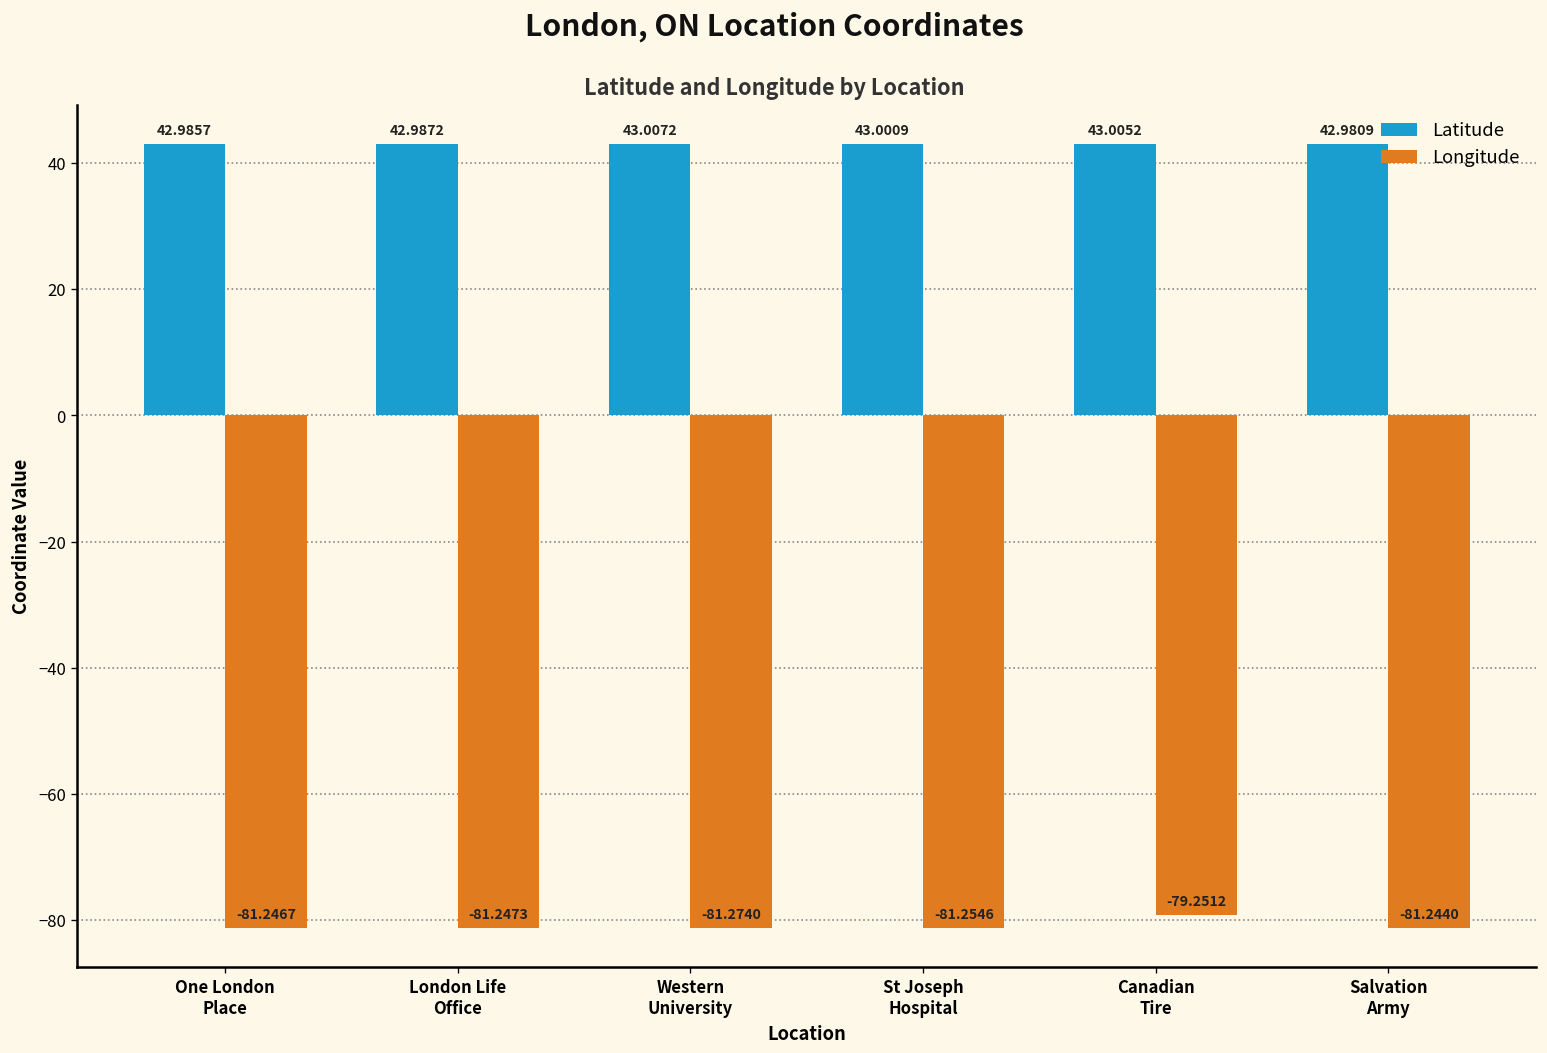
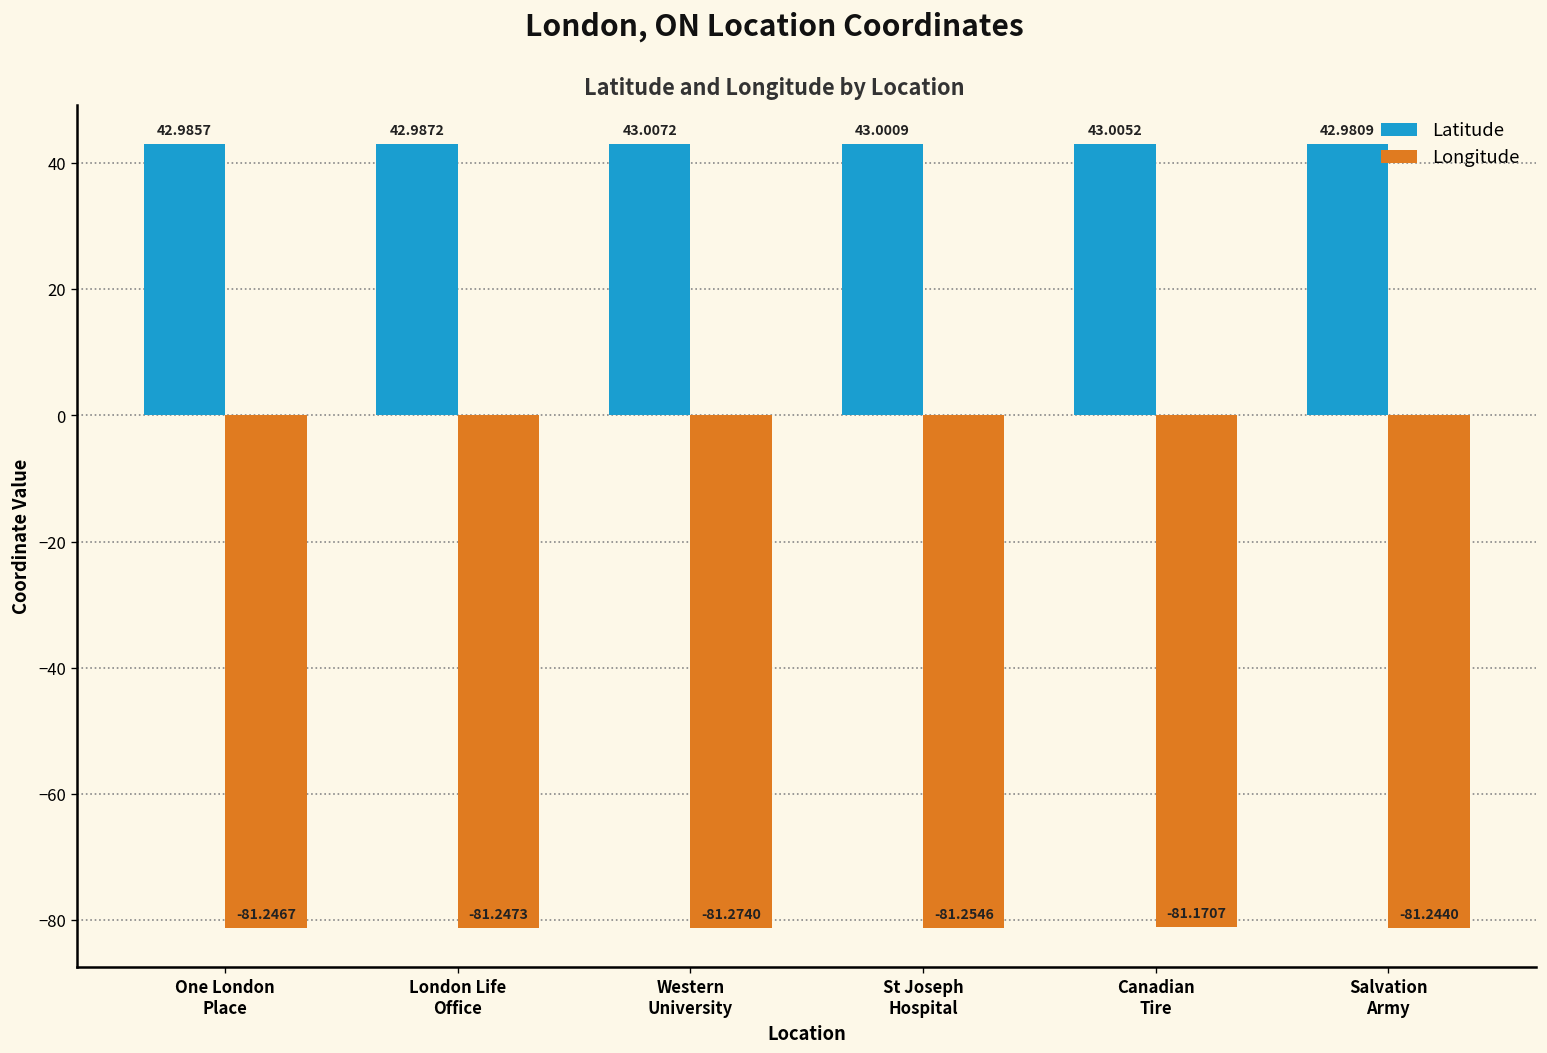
  {
    "Latitude": {
      "One London Place": 42.9857,
      "London Life Office": 42.9872,
      "Western University": 43.0072,
      "St Joseph Hospital": 43.0009,
      "Canadian Tire": 43.0052,
      "Salvation Army": 42.9809
    },
    "Longitude": {
      "One London Place": -81.2467,
      "London Life Office": -81.2473,
      "Western University": -81.2740,
      "St Joseph Hospital": -81.2546,
-     "Canadian Tire": -79.2512,
+     "Canadian Tire": -81.1707,
      "Salvation Army": -81.2440
    }
  }
